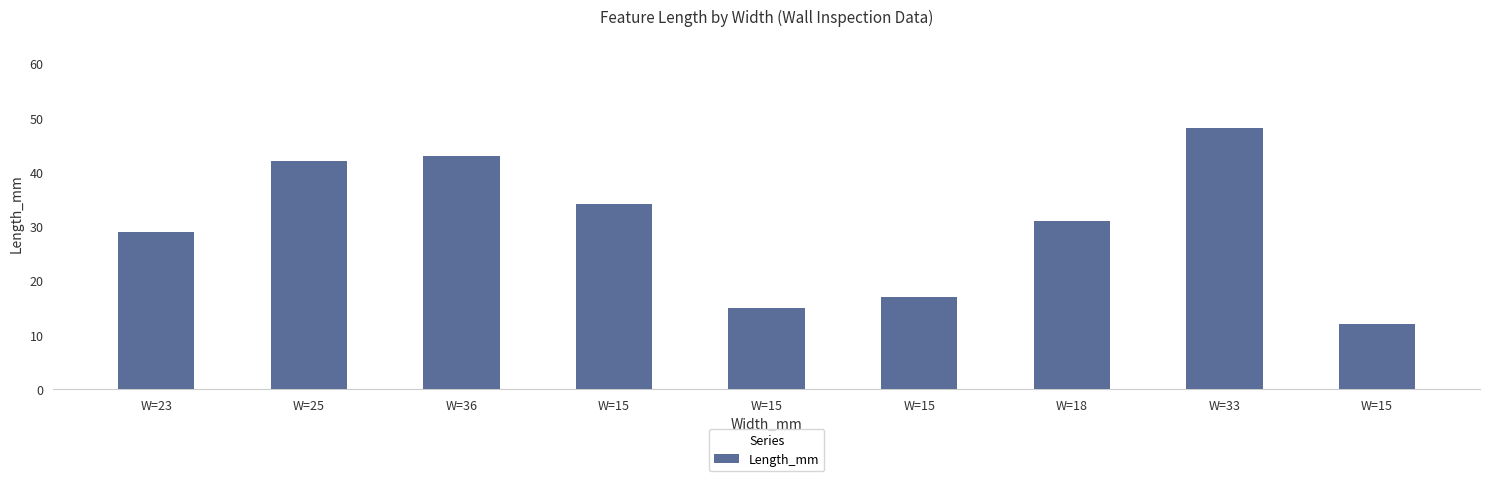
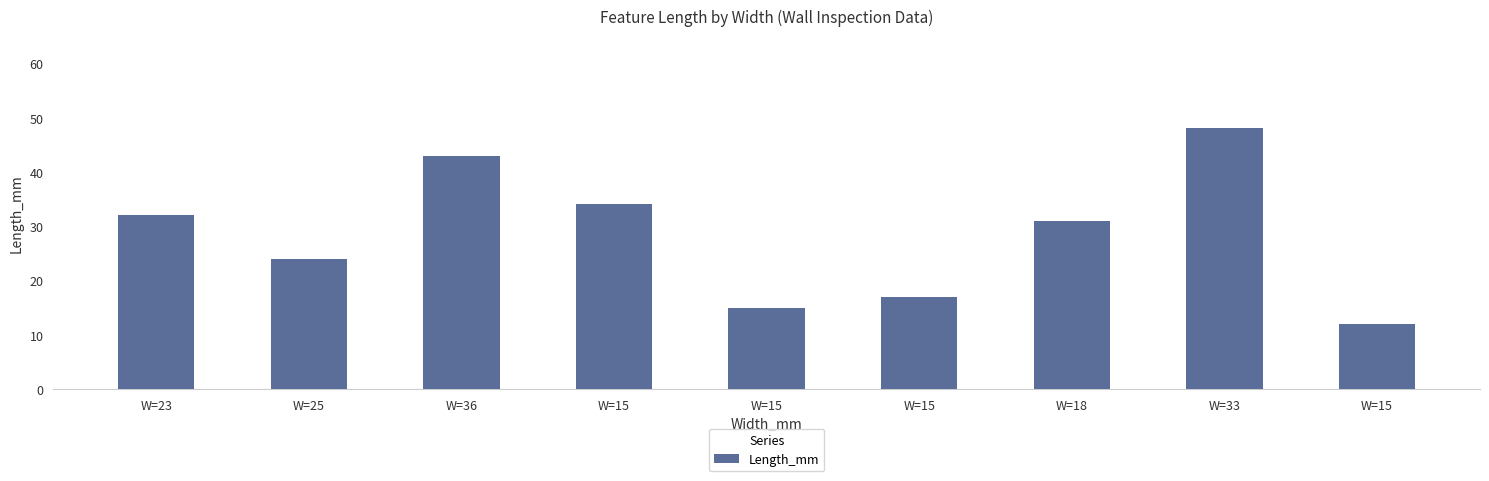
  {
-   "W=23": 29,
-   "W=25": 42,
+   "W=23": 32,
+   "W=25": 24,
    "W=36": 43,
    "W=18": 31,
    "W=33": 48
  }
